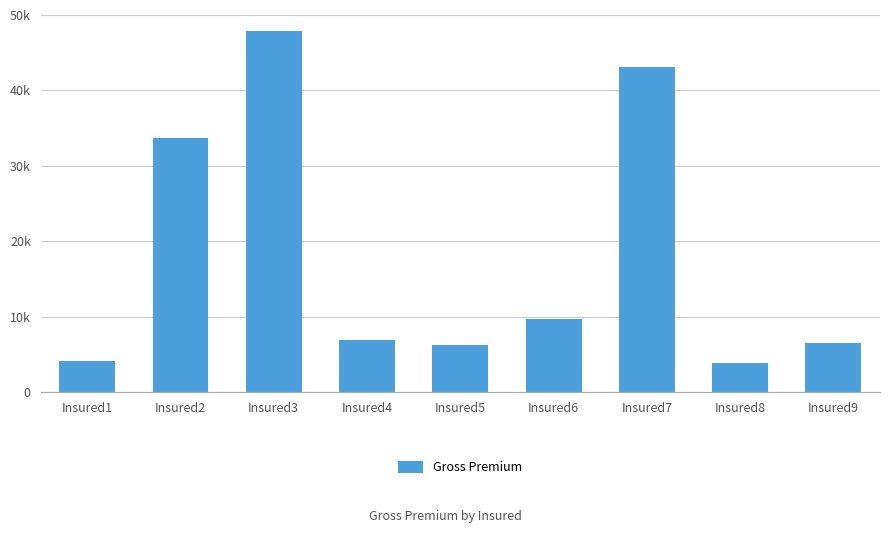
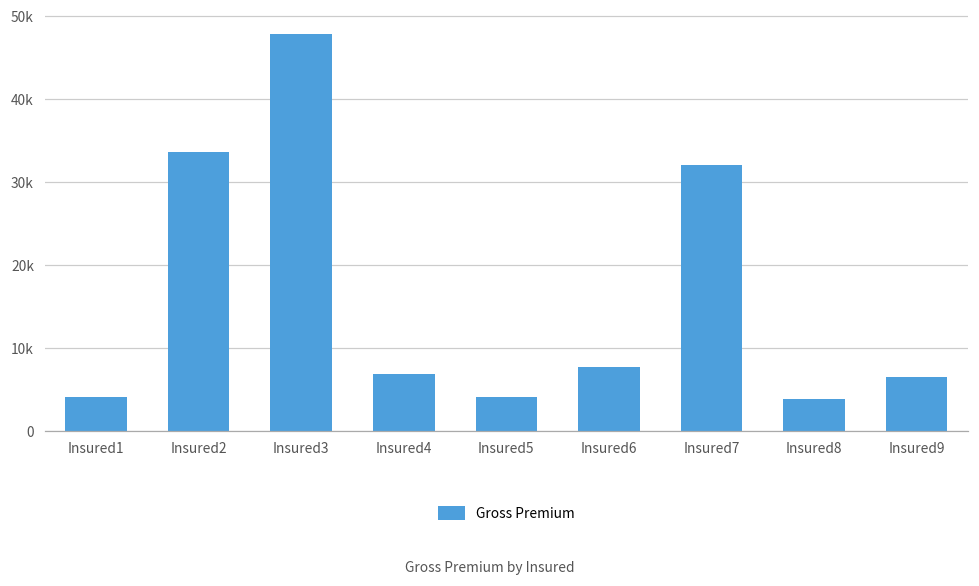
  {
    "Insured1": 4000,
    "Insured2": 34000,
    "Insured3": 48000,
    "Insured4": 7000,
-   "Insured5": 6000,
-   "Insured6": 10000,
-   "Insured7": 43000,
+   "Insured5": 4000,
+   "Insured6": 8000,
+   "Insured7": 32000,
    "Insured8": 4000,
    "Insured9": 7000
  }
